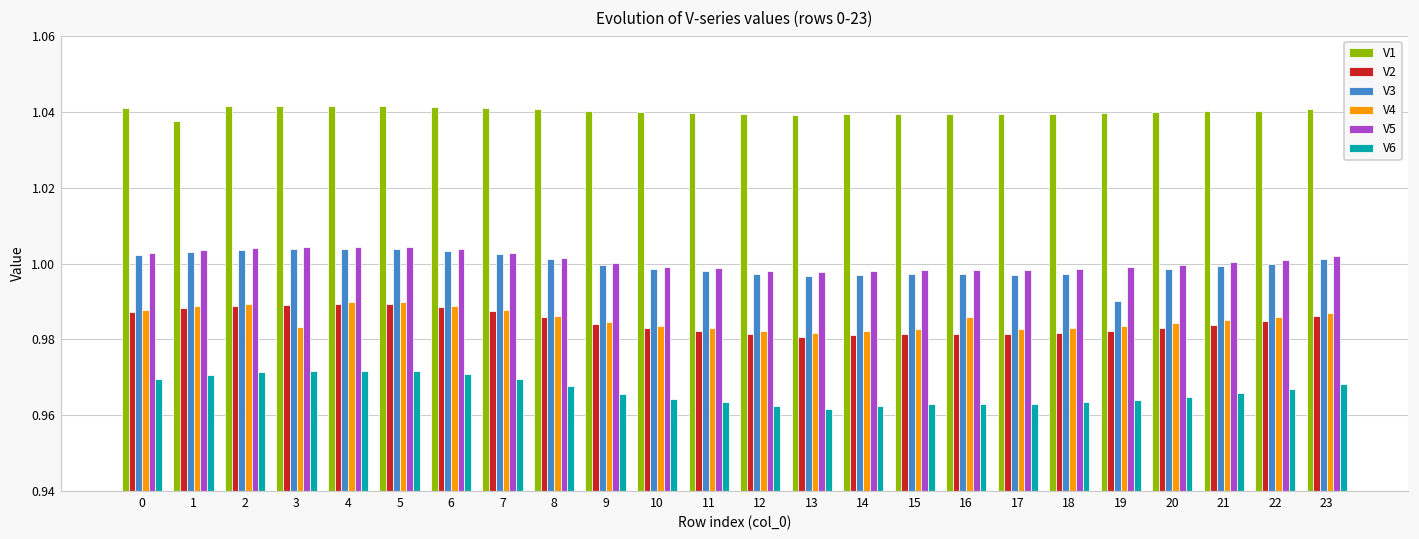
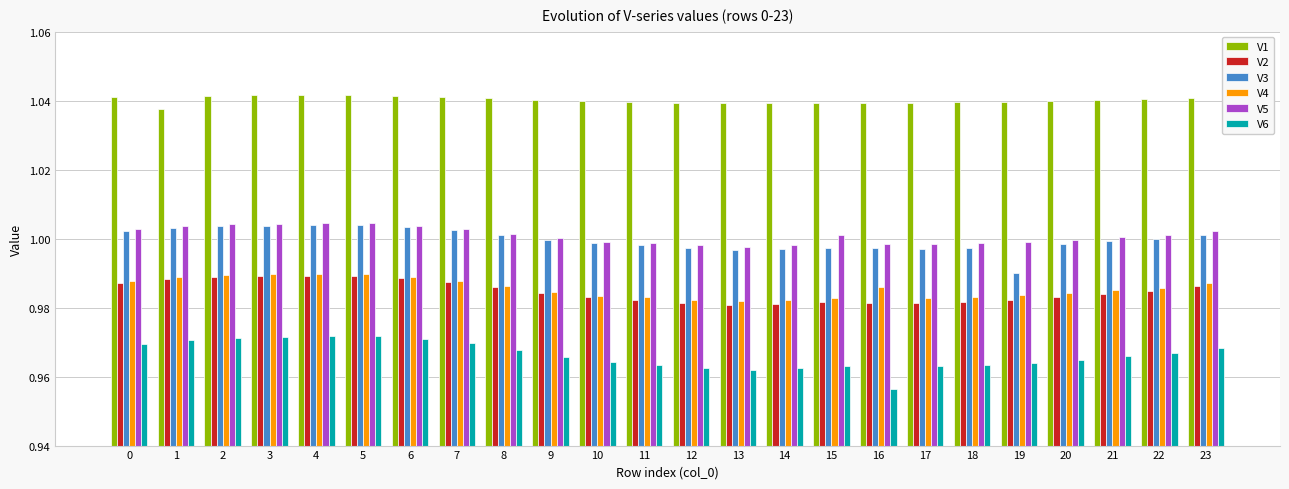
  {
    "V1": {
      "0": 1.041,
      "1": 1.038,
      "2": 1.041,
      "3": 1.041,
      "4": 1.042,
      "5": 1.042,
      "6": 1.041,
      "7": 1.041,
      "8": 1.041,
      "9": 1.040,
      "10": 1.040,
      "11": 1.040,
      "12": 1.039,
      "13": 1.039,
      "14": 1.039,
      "15": 1.039,
      "16": 1.039,
      "17": 1.039,
      "18": 1.039,
      "19": 1.040,
      "20": 1.040,
      "21": 1.040,
      "22": 1.040,
      "23": 1.041
    },
    "V2": {
      "0": 0.987,
      "1": 0.988,
      "2": 0.989,
      "3": 0.989,
      "4": 0.989,
      "5": 0.989,
      "6": 0.989,
      "7": 0.987,
      "8": 0.986,
      "9": 0.984,
      "10": 0.983,
      "11": 0.982,
      "12": 0.981,
      "13": 0.981,
      "14": 0.981,
      "15": 0.982,
      "16": 0.981,
      "17": 0.981,
      "18": 0.982,
      "19": 0.982,
      "20": 0.983,
      "21": 0.984,
      "22": 0.985,
      "23": 0.986
    },
    "V3": {
      "0": 1.002,
      "1": 1.003,
      "2": 1.004,
      "3": 1.004,
      "4": 1.004,
      "5": 1.004,
      "6": 1.003,
      "7": 1.002,
      "8": 1.001,
      "9": 1.000,
      "10": 0.999,
      "11": 0.998,
      "12": 0.997,
      "13": 0.997,
      "14": 0.997,
      "15": 0.997,
      "16": 0.997,
      "17": 0.997,
      "18": 0.997,
      "19": 0.990,
      "20": 0.998,
      "21": 0.999,
      "22": 1.000,
      "23": 1.001
    },
    "V4": {
      "0": 0.988,
      "1": 0.989,
      "2": 0.989,
-     "3": 0.983,
+     "3": 0.990,
      "4": 0.990,
      "5": 0.990,
      "6": 0.989,
      "7": 0.988,
      "8": 0.986,
      "9": 0.985,
      "10": 0.984,
      "11": 0.983,
      "12": 0.982,
      "13": 0.982,
      "14": 0.982,
      "15": 0.983,
      "16": 0.986,
      "17": 0.983,
      "18": 0.983,
      "19": 0.984,
      "20": 0.984,
      "21": 0.985,
      "22": 0.986,
      "23": 0.987
    },
    "V5": {
      "0": 1.003,
      "1": 1.004,
      "2": 1.004,
      "3": 1.004,
      "4": 1.004,
      "5": 1.004,
      "6": 1.004,
      "7": 1.003,
      "8": 1.001,
      "9": 1.000,
      "10": 0.999,
      "11": 0.999,
      "12": 0.998,
      "13": 0.998,
      "14": 0.998,
-     "15": 0.998,
+     "15": 1.001,
      "16": 0.998,
      "17": 0.998,
      "18": 0.999,
      "19": 0.999,
      "20": 1.000,
      "21": 1.000,
      "22": 1.001,
      "23": 1.002
    },
    "V6": {
      "0": 0.969,
      "1": 0.971,
      "2": 0.971,
      "3": 0.972,
      "4": 0.972,
      "5": 0.972,
      "6": 0.971,
      "7": 0.970,
      "8": 0.968,
      "9": 0.966,
      "10": 0.964,
      "11": 0.963,
      "12": 0.962,
      "13": 0.962,
      "14": 0.962,
      "15": 0.963,
-     "16": 0.963,
+     "16": 0.956,
      "17": 0.963,
      "18": 0.963,
      "19": 0.964,
      "20": 0.965,
      "21": 0.966,
      "22": 0.967,
      "23": 0.968
    }
  }
